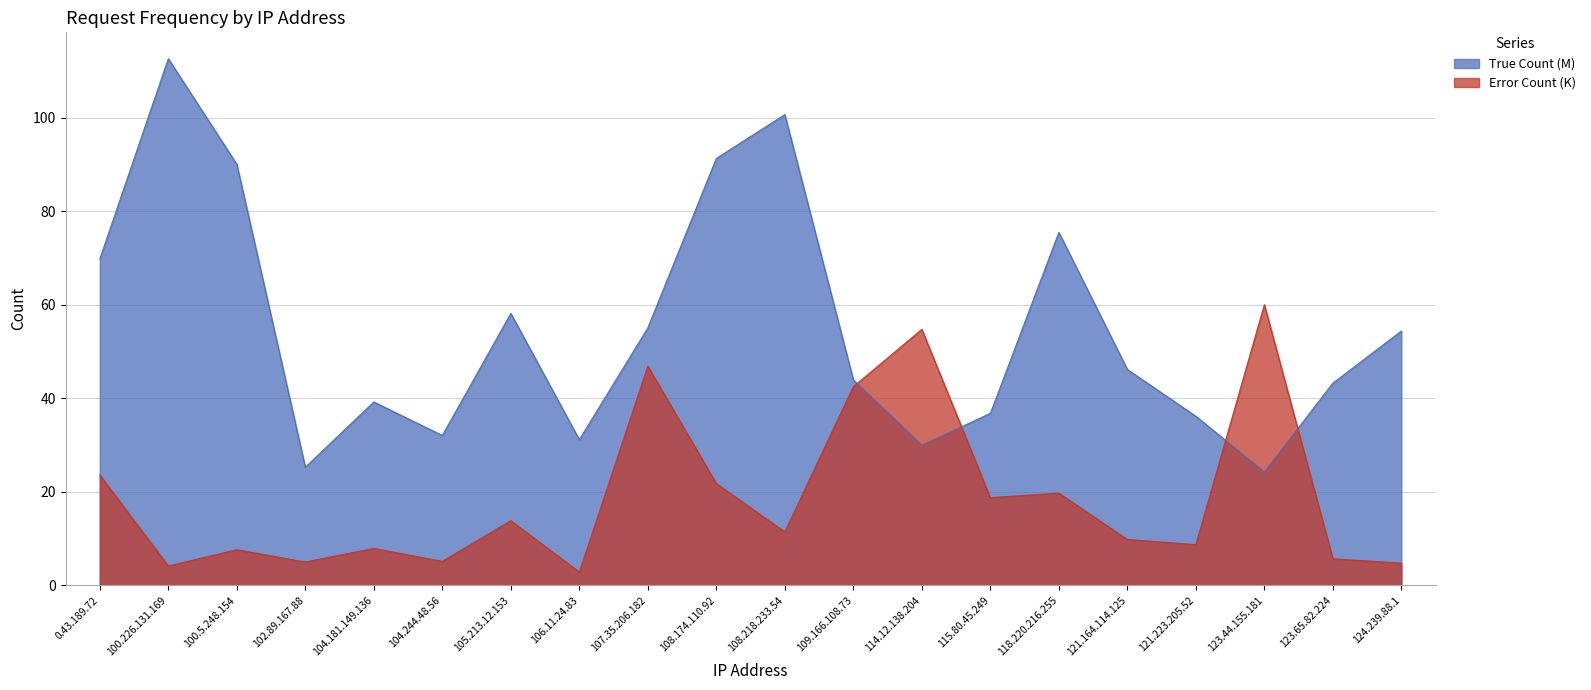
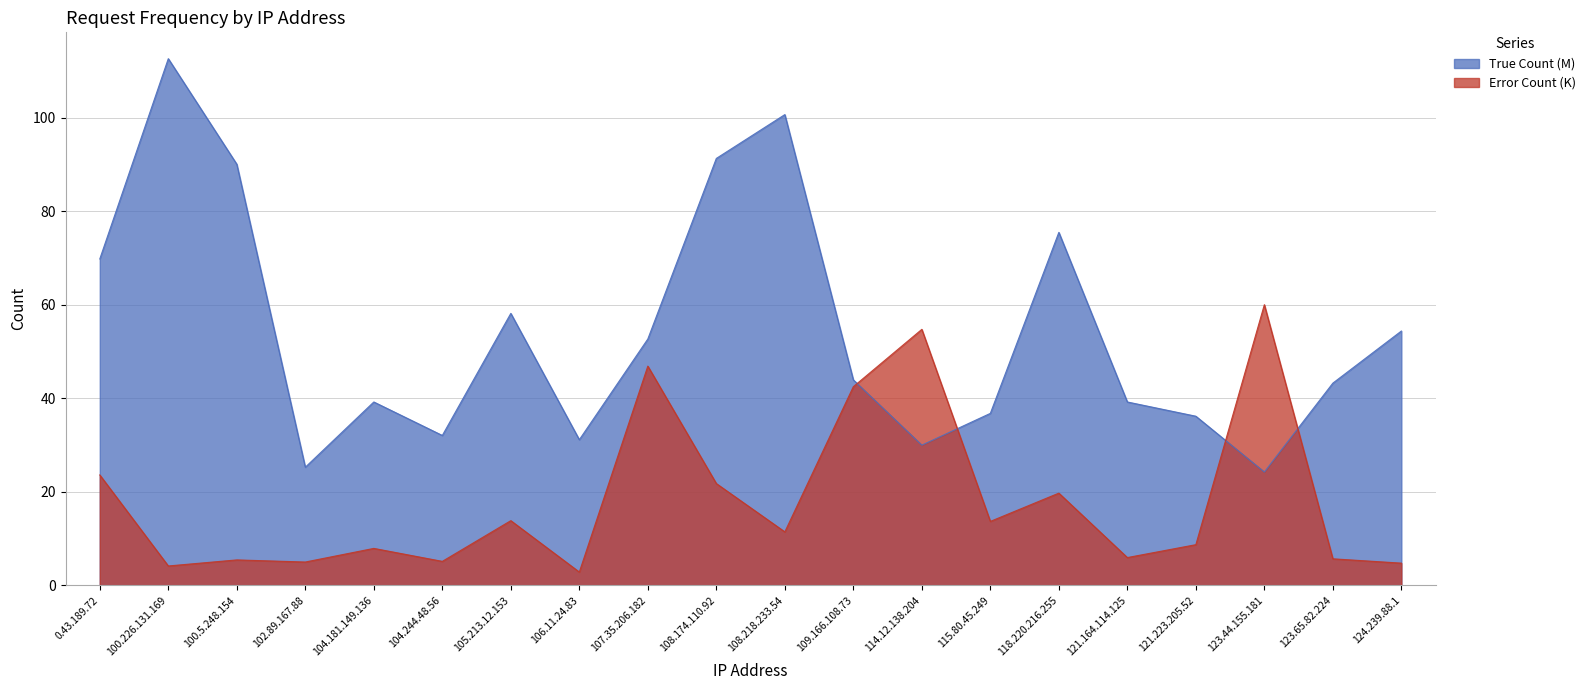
  {
    "True Count (M)": {
      "0.43.189.72": 70,
      "100.226.131.169": 113,
      "100.5.248.154": 90,
      "102.89.167.88": 25,
      "104.181.149.136": 39,
      "104.244.48.56": 32,
      "105.213.12.153": 58,
      "106.11.24.83": 31,
-     "107.35.206.182": 55,
+     "107.35.206.182": 53,
      "108.174.110.92": 91,
      "108.218.233.54": 101,
      "109.166.108.73": 44,
      "114.12.138.204": 30,
      "115.80.45.249": 37,
      "118.220.216.255": 76,
-     "121.164.114.125": 46,
+     "121.164.114.125": 39,
      "121.223.205.52": 36,
      "123.44.155.181": 24,
      "123.65.82.224": 43,
      "124.239.88.1": 54
    },
    "Error Count (K)": {
      "0.43.189.72": 24,
      "100.226.131.169": 4,
-     "100.5.248.154": 8,
+     "100.5.248.154": 5,
      "102.89.167.88": 5,
      "104.181.149.136": 8,
      "104.244.48.56": 5,
      "105.213.12.153": 14,
      "106.11.24.83": 3,
      "107.35.206.182": 47,
      "108.174.110.92": 22,
      "108.218.233.54": 11,
      "109.166.108.73": 42,
      "114.12.138.204": 55,
-     "115.80.45.249": 19,
+     "115.80.45.249": 14,
      "118.220.216.255": 20,
-     "121.164.114.125": 10,
+     "121.164.114.125": 6,
      "121.223.205.52": 9,
      "123.44.155.181": 60,
      "123.65.82.224": 6,
      "124.239.88.1": 5
    }
  }
